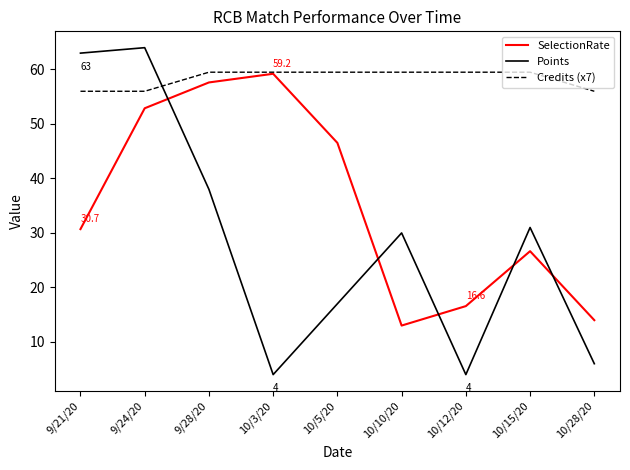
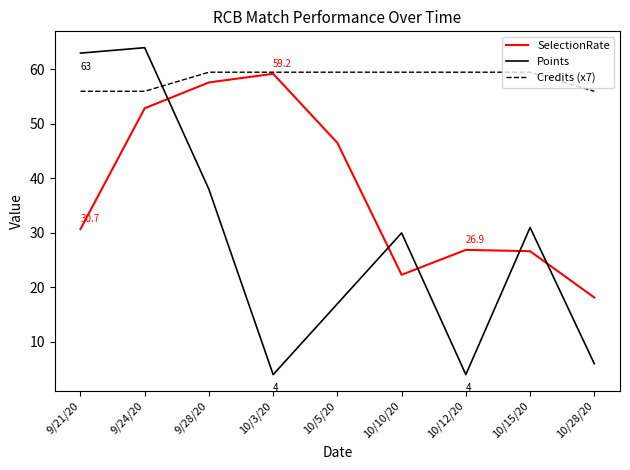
  {
    "SelectionRate": {
      "9/21/20": 30.7,
-     "10/10/20": 13,
-     "10/12/20": 16.6,
-     "10/28/20": 14
+     "10/10/20": 22,
+     "10/12/20": 26.9,
+     "10/28/20": 18
    }
  }
